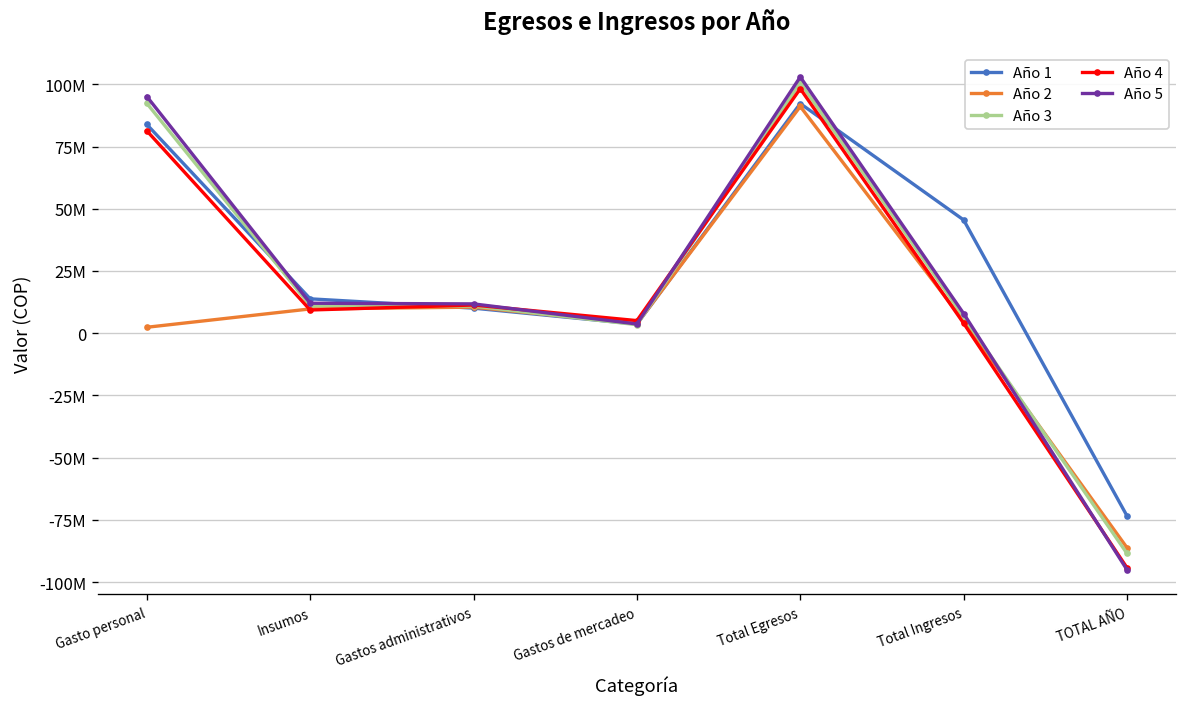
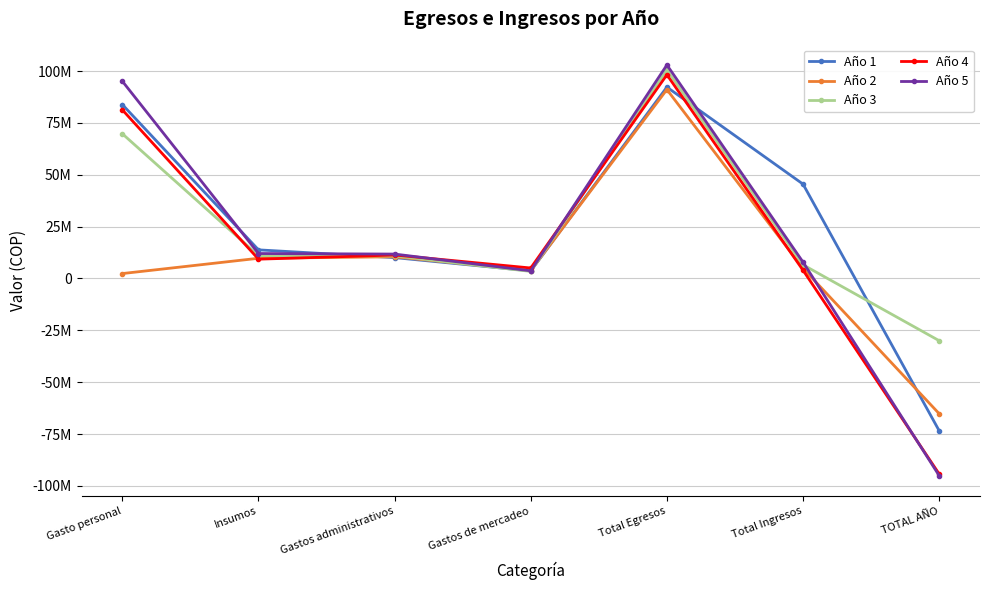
  {
    "Año 1": {
      "Gasto personal": 84000000,
      "Insumos": 14000000,
      "Total Ingresos": 46000000,
      "TOTAL AÑO": -73000000
    },
    "Año 2": {
      "Gasto personal": 2000000,
-     "TOTAL AÑO": -86000000
+     "TOTAL AÑO": -65000000
    },
    "Año 3": {
-     "Gasto personal": 92000000,
+     "Gasto personal": 70000000,
      "Total Egresos": 101000000,
      "Total Ingresos": 7000000,
-     "TOTAL AÑO": -89000000
+     "TOTAL AÑO": -30000000
    },
    "Año 4": {
      "Gasto personal": 81000000,
      "Gastos de mercadeo": 5000000,
      "Total Egresos": 98000000
    },
    "Año 5": {
      "Gasto personal": 95000000,
      "Total Egresos": 103000000,
      "Total Ingresos": 8000000
    }
  }
